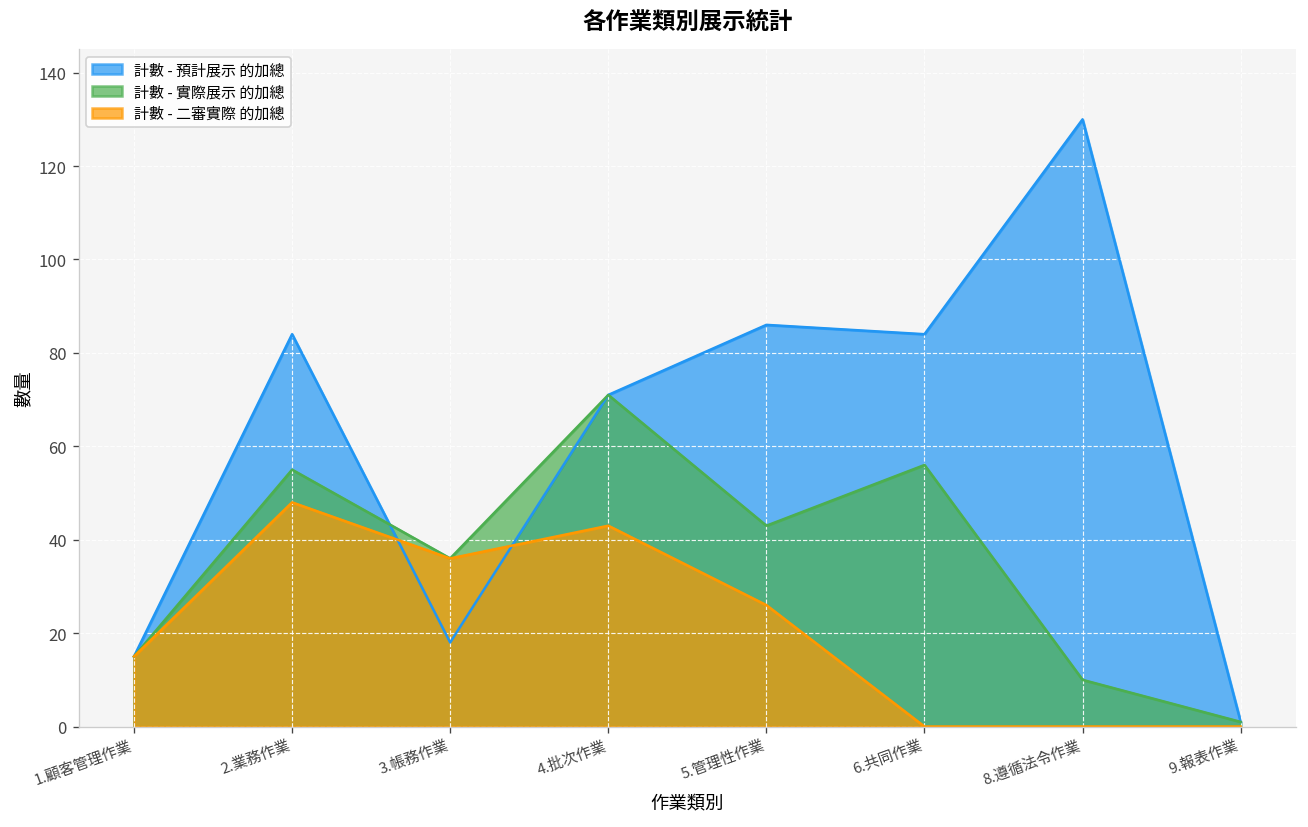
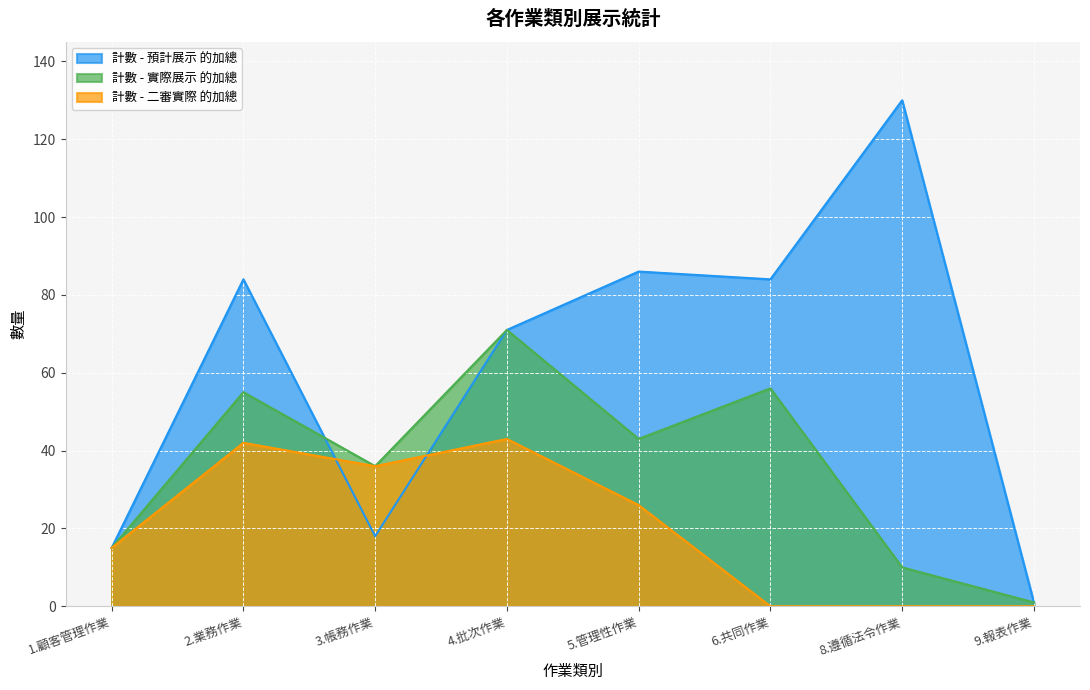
  {
    "計數 - 預計展示 的加總": {
      "2.業務作業": 84,
      "3.帳務作業": 18,
      "5.管理性作業": 86,
      "6.共同作業": 84,
      "8.遵循法令作業": 130
    },
    "計數 - 實際展示 的加總": {
      "2.業務作業": 55,
      "5.管理性作業": 43,
      "6.共同作業": 56,
      "8.遵循法令作業": 10
    },
    "計數 - 二審實際 的加總": {
-     "2.業務作業": 48,
+     "2.業務作業": 42,
      "4.批次作業": 43,
      "5.管理性作業": 26,
      "6.共同作業": 0,
      "8.遵循法令作業": 0,
      "9.報表作業": 0
    }
  }
